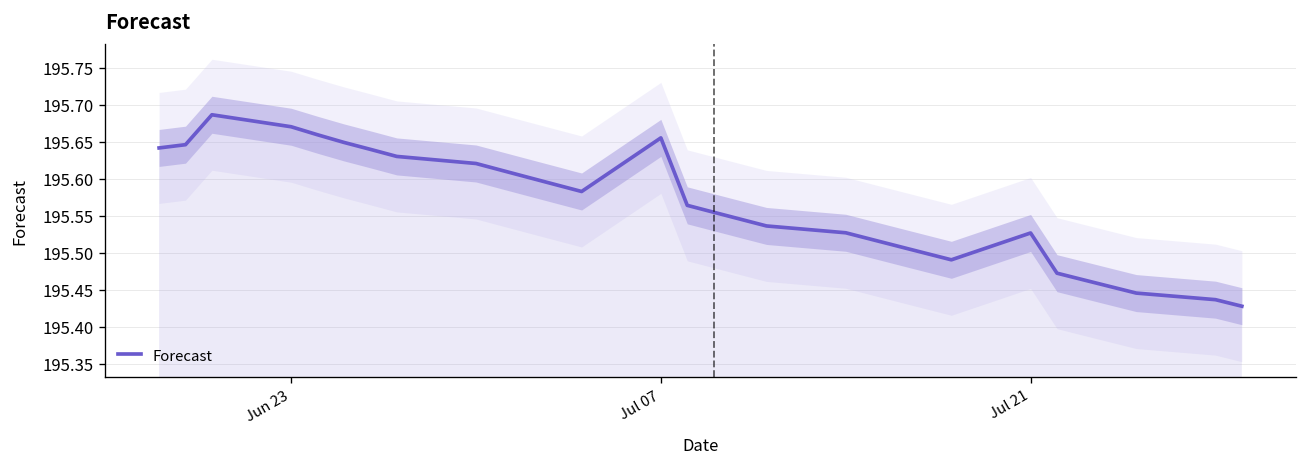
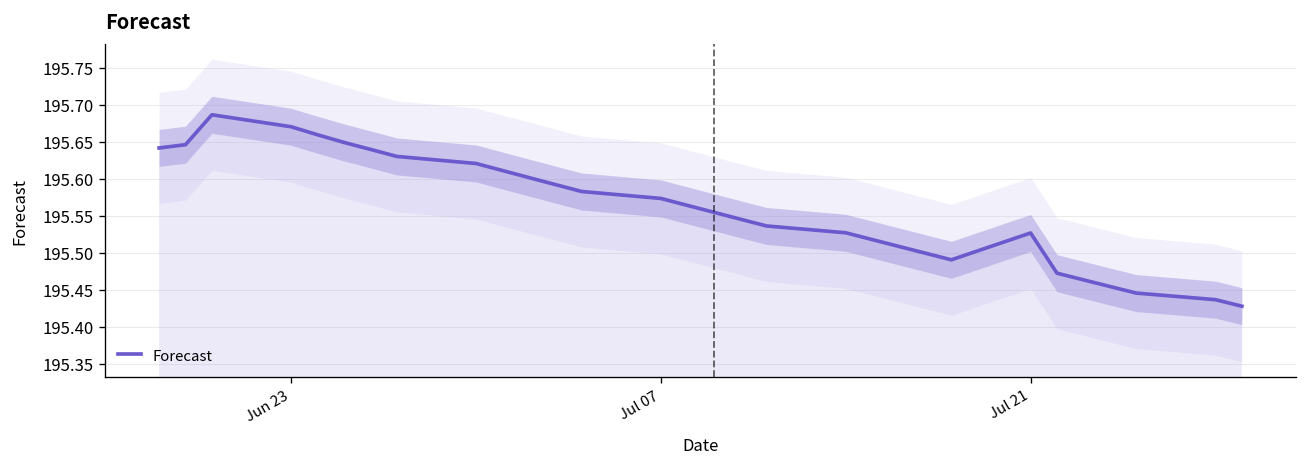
  {
    "Forecast": {
      "Jun 23": 195.67,
-     "Jul 07": 195.65,
+     "Jul 07": 195.57,
      "Jul 21": 195.53
    }
  }
